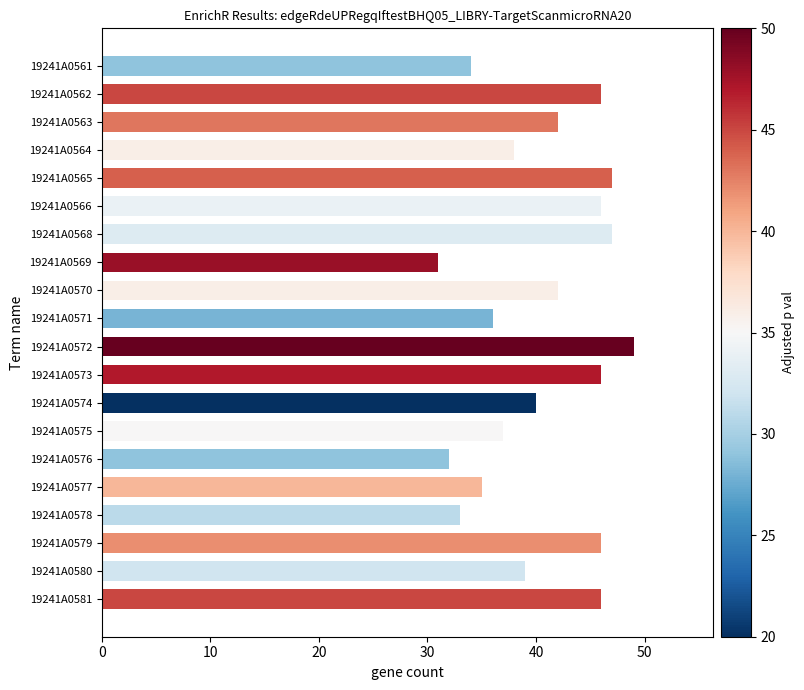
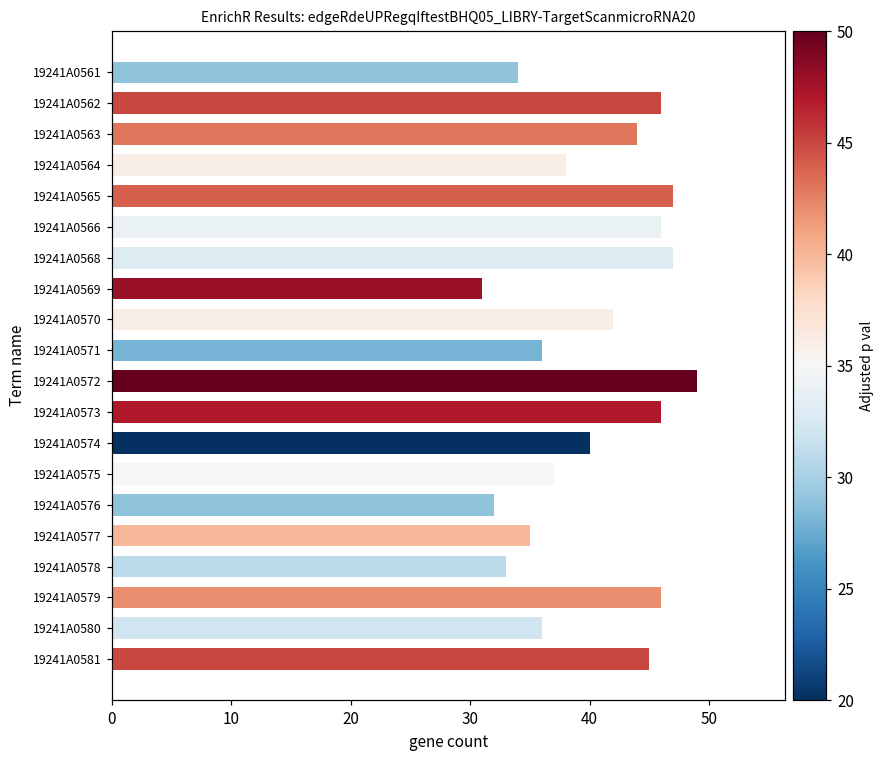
  {
    "19241A0561": 34,
    "19241A0562": 46,
-   "19241A0563": 42,
+   "19241A0563": 44,
    "19241A0564": 38,
    "19241A0565": 47,
    "19241A0566": 46,
    "19241A0568": 47,
    "19241A0569": 31,
    "19241A0570": 42,
    "19241A0571": 36,
    "19241A0572": 49,
    "19241A0573": 46,
    "19241A0574": 40,
    "19241A0575": 37,
    "19241A0576": 32,
    "19241A0577": 35,
    "19241A0578": 33,
    "19241A0579": 46,
-   "19241A0580": 39,
-   "19241A0581": 46
+   "19241A0580": 36,
+   "19241A0581": 45
  }
